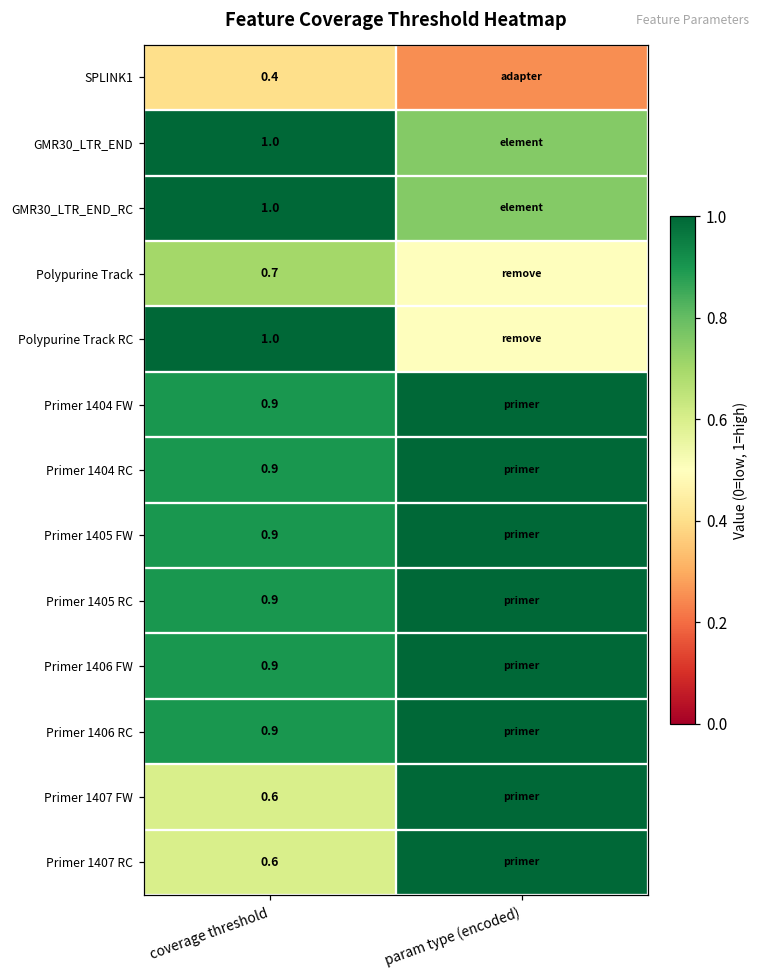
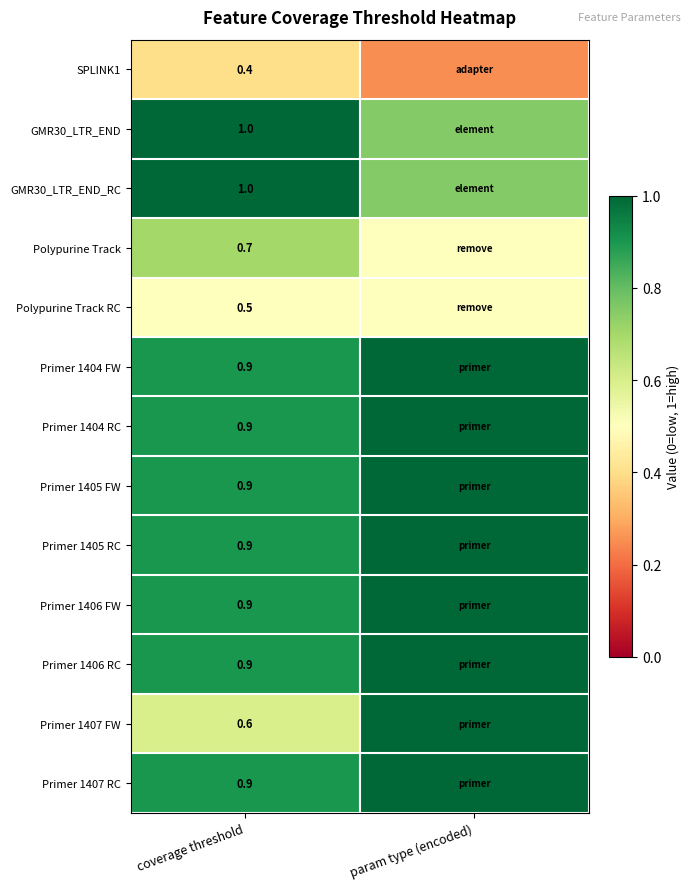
  {
    "SPLINK1": {
      "coverage threshold": 0.4
    },
    "GMR30_LTR_END": {
      "coverage threshold": 1.0
    },
    "GMR30_LTR_END_RC": {
      "coverage threshold": 1.0
    },
    "Polypurine Track": {
      "coverage threshold": 0.7
    },
    "Polypurine Track RC": {
-     "coverage threshold": 1.0
+     "coverage threshold": 0.5
    },
    "Primer 1404 FW": {
      "coverage threshold": 0.9
    },
    "Primer 1404 RC": {
      "coverage threshold": 0.9
    },
    "Primer 1405 FW": {
      "coverage threshold": 0.9
    },
    "Primer 1405 RC": {
      "coverage threshold": 0.9
    },
    "Primer 1406 FW": {
      "coverage threshold": 0.9
    },
    "Primer 1406 RC": {
      "coverage threshold": 0.9
    },
    "Primer 1407 FW": {
      "coverage threshold": 0.6
    },
    "Primer 1407 RC": {
-     "coverage threshold": 0.6
+     "coverage threshold": 0.9
    }
  }
